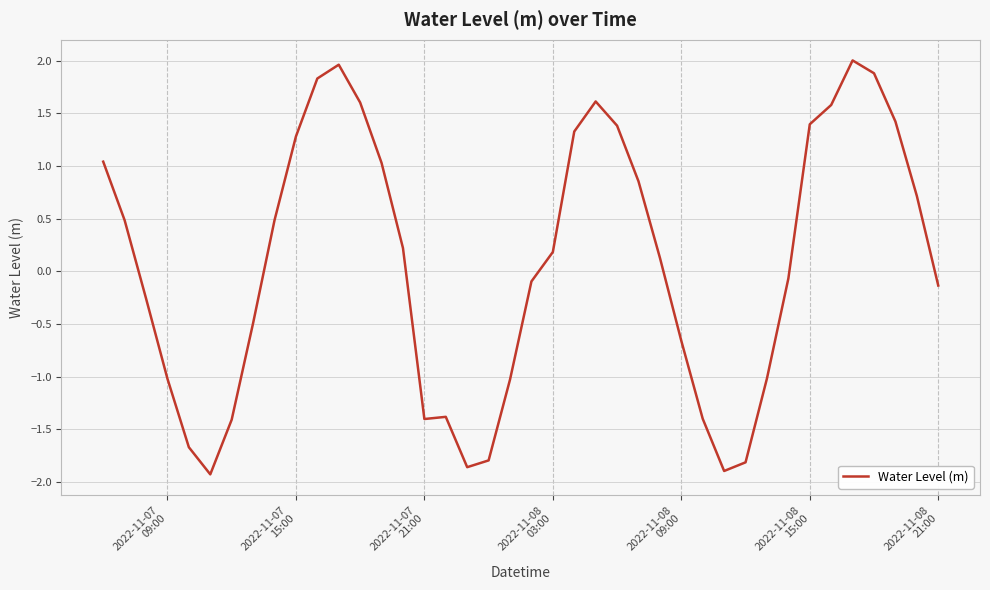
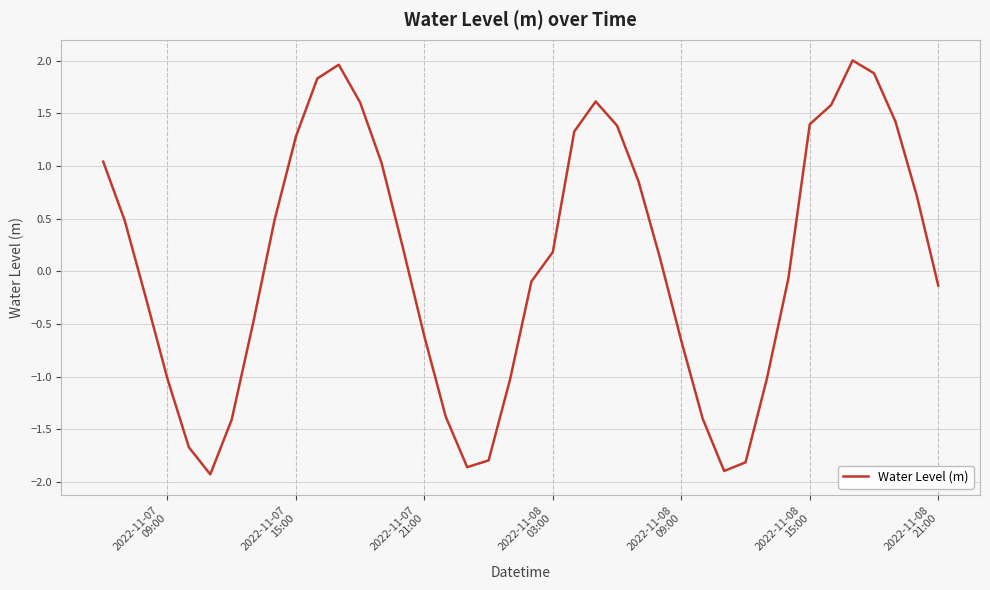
  {
    "2022-11-07 09:00": -1.02,
    "2022-11-07 15:00": 1.28,
-   "2022-11-07 21:00": -1.40,
+   "2022-11-07 21:00": -0.62,
    "2022-11-08 03:00": 0.18,
    "2022-11-08 09:00": -0.66,
    "2022-11-08 15:00": 1.40,
    "2022-11-08 21:00": -0.14
  }
